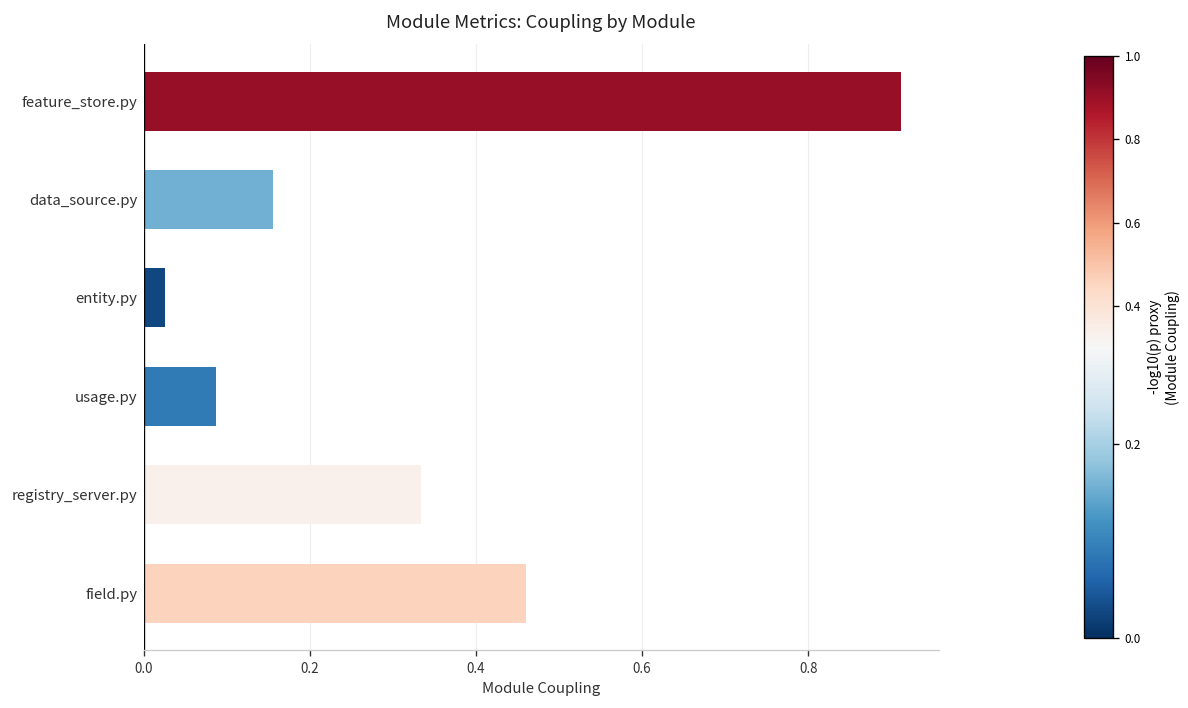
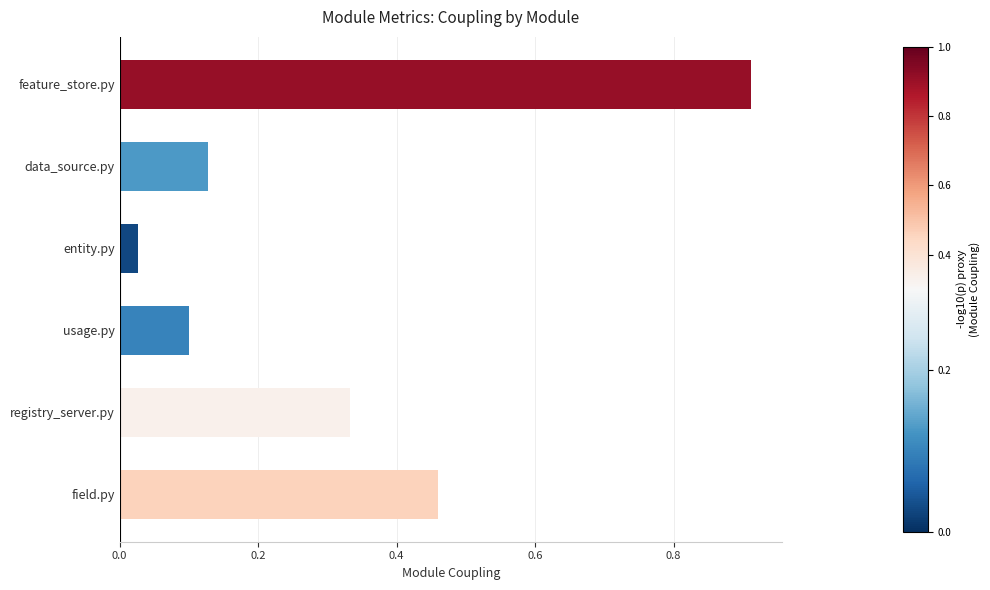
  {
    "feature_store.py": 0.91,
-   "data_source.py": 0.16,
+   "data_source.py": 0.13,
    "entity.py": 0.03,
-   "usage.py": 0.09,
+   "usage.py": 0.10,
    "registry_server.py": 0.33,
    "field.py": 0.46
  }
